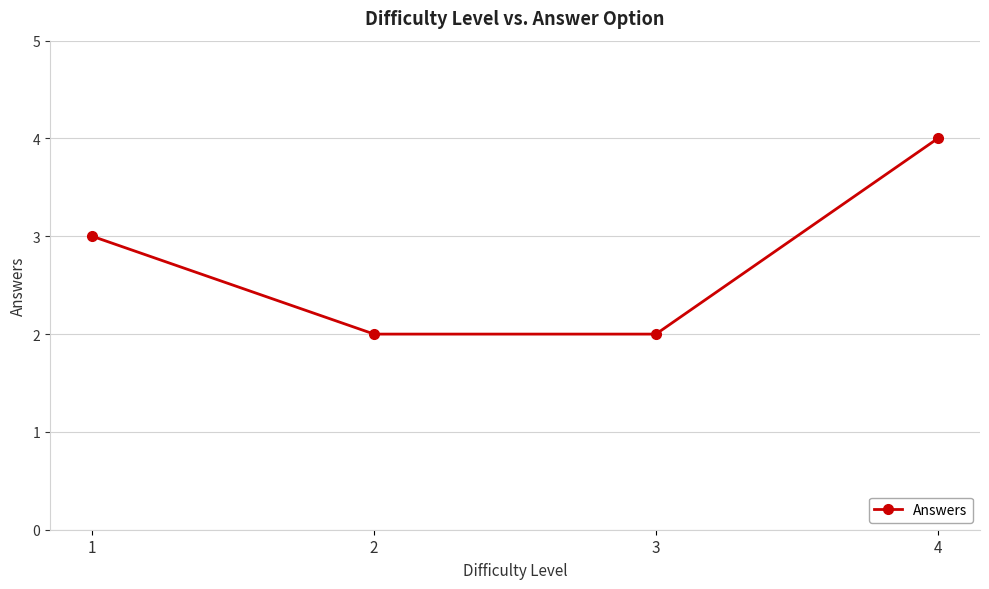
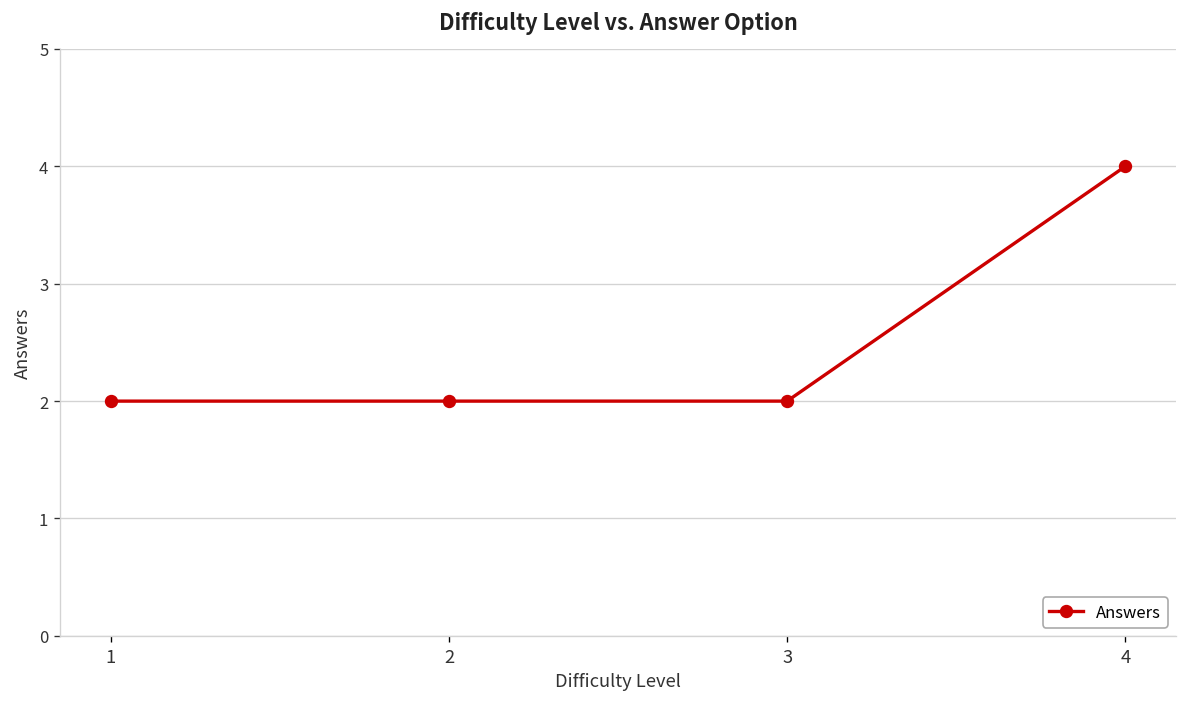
  {
-   "1": 3,
+   "1": 2,
    "2": 2,
    "3": 2,
    "4": 4
  }
